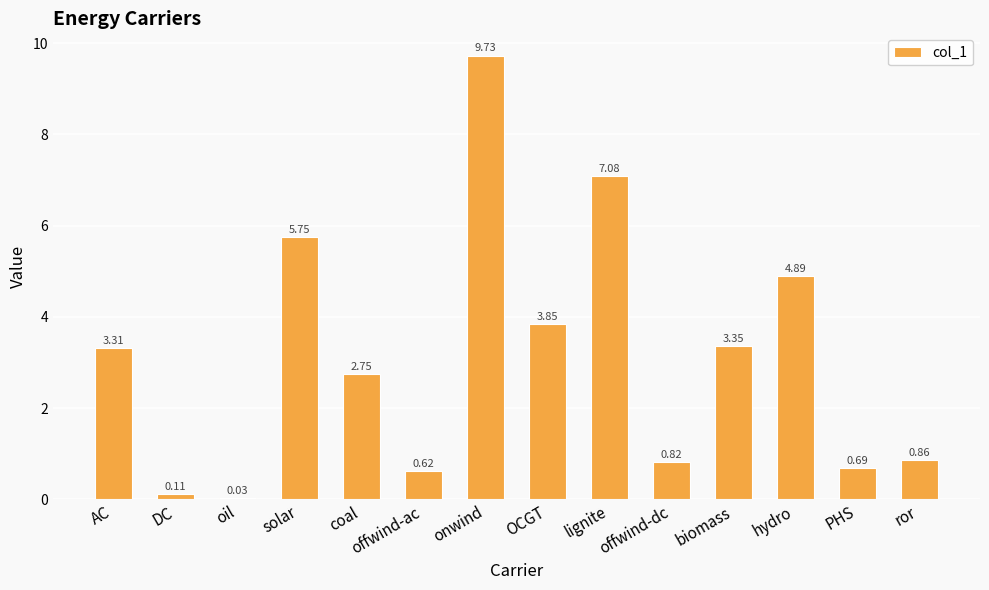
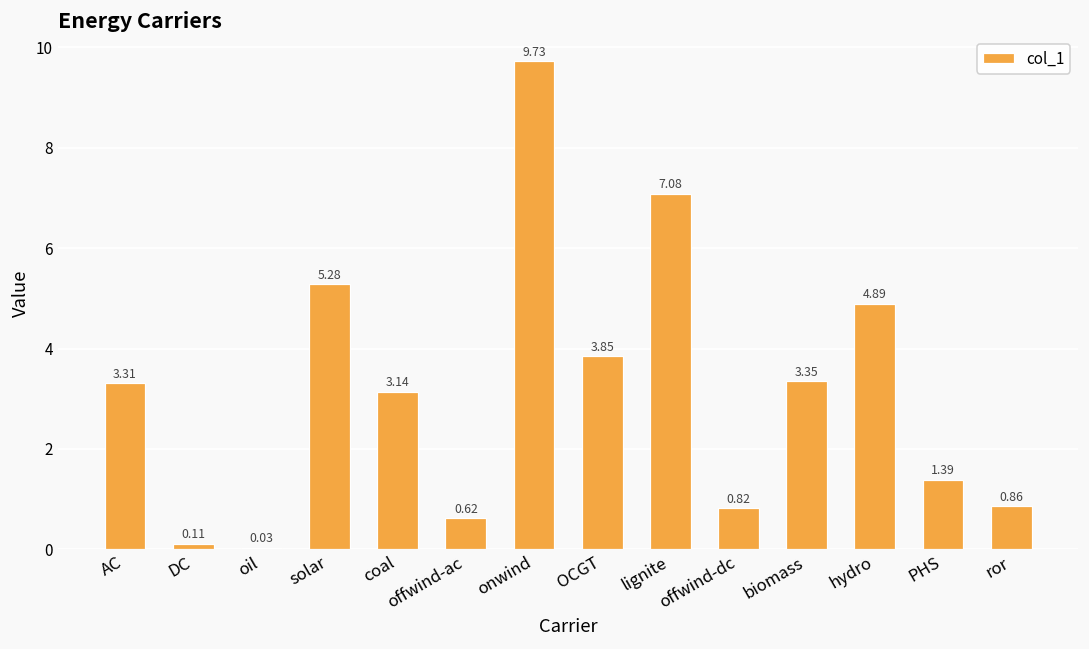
  {
    "AC": 3.31,
    "DC": 0.11,
    "oil": 0.03,
-   "solar": 5.75,
-   "coal": 2.75,
+   "solar": 5.28,
+   "coal": 3.14,
    "offwind-ac": 0.62,
    "onwind": 9.73,
    "OCGT": 3.85,
    "lignite": 7.08,
    "offwind-dc": 0.82,
    "biomass": 3.35,
    "hydro": 4.89,
-   "PHS": 0.69,
+   "PHS": 1.39,
    "ror": 0.86
  }
